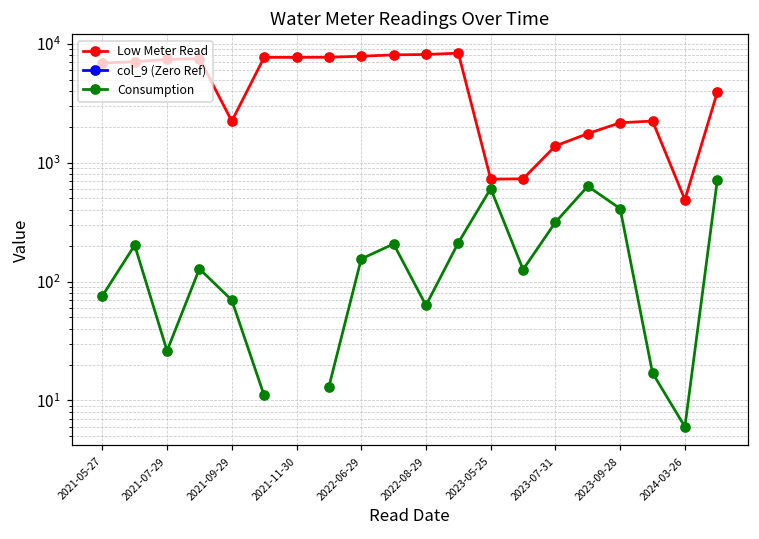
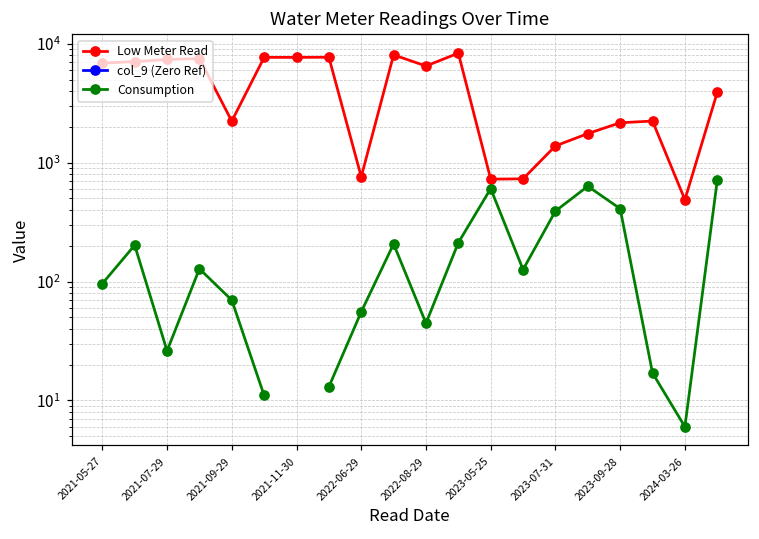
  {
    "Low Meter Read": {
      "2021-09-29": 2200,
      "2021-11-30": 8000,
-     "2022-06-29": 8000,
-     "2022-08-29": 8000,
+     "2022-06-29": 800,
+     "2022-08-29": 7000,
      "2023-05-25": 700,
      "2023-07-31": 1400,
      "2023-09-28": 2200,
      "2024-03-26": 500
    },
    "Consumption": {
-     "2021-05-27": 80,
+     "2021-05-27": 100,
      "2021-07-29": 26,
      "2021-09-29": 70,
-     "2022-06-29": 160,
-     "2022-08-29": 60,
+     "2022-06-29": 60,
+     "2022-08-29": 45,
      "2023-05-25": 600,
-     "2023-07-31": 320,
+     "2023-07-31": 390,
      "2023-09-28": 410,
      "2024-03-26": 6
    }
  }
